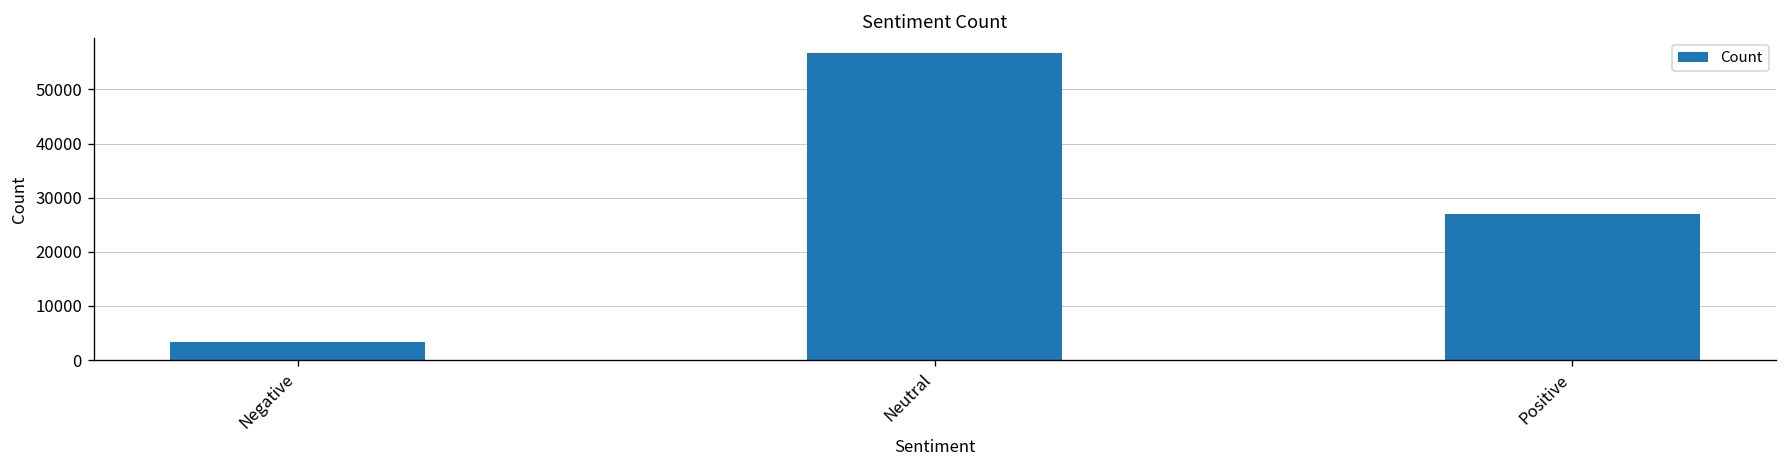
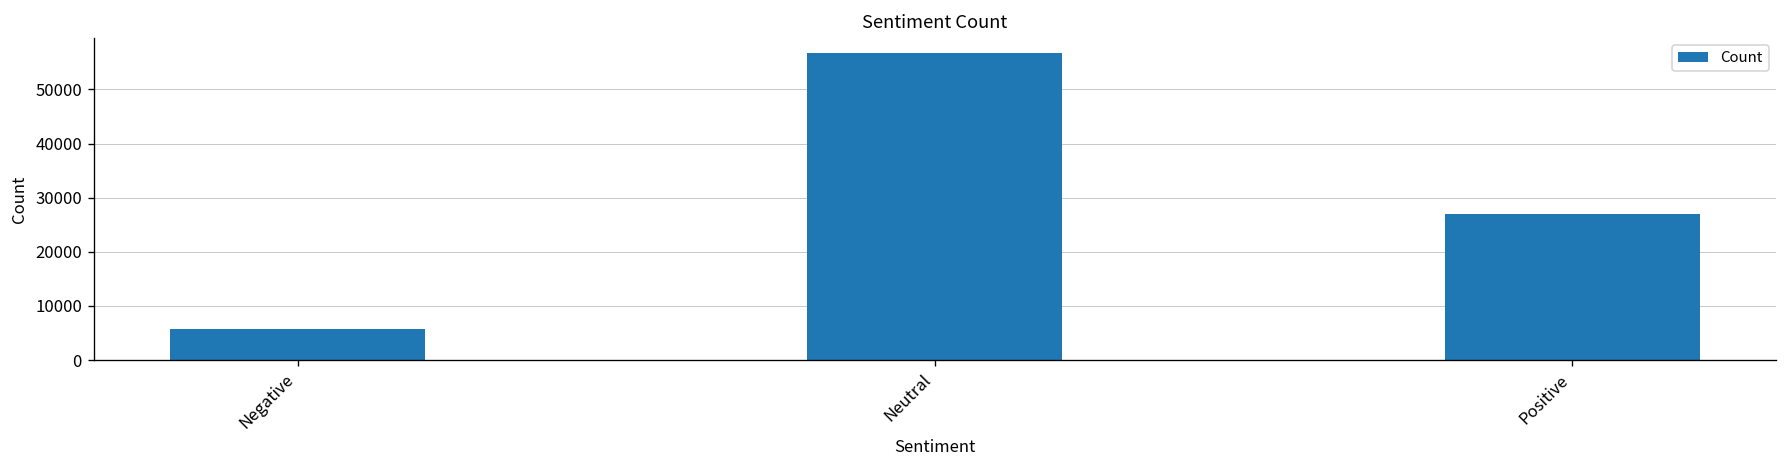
  {
-   "Negative": 3000,
+   "Negative": 6000,
    "Neutral": 57000,
    "Positive": 27000
  }
